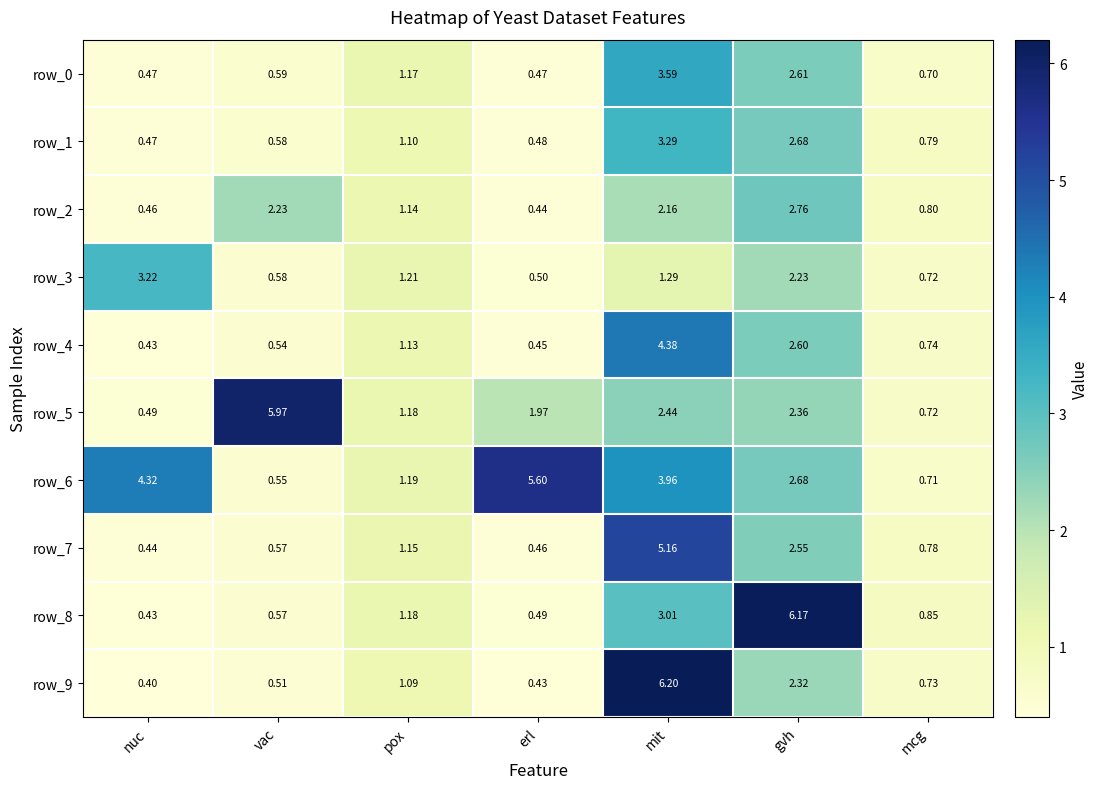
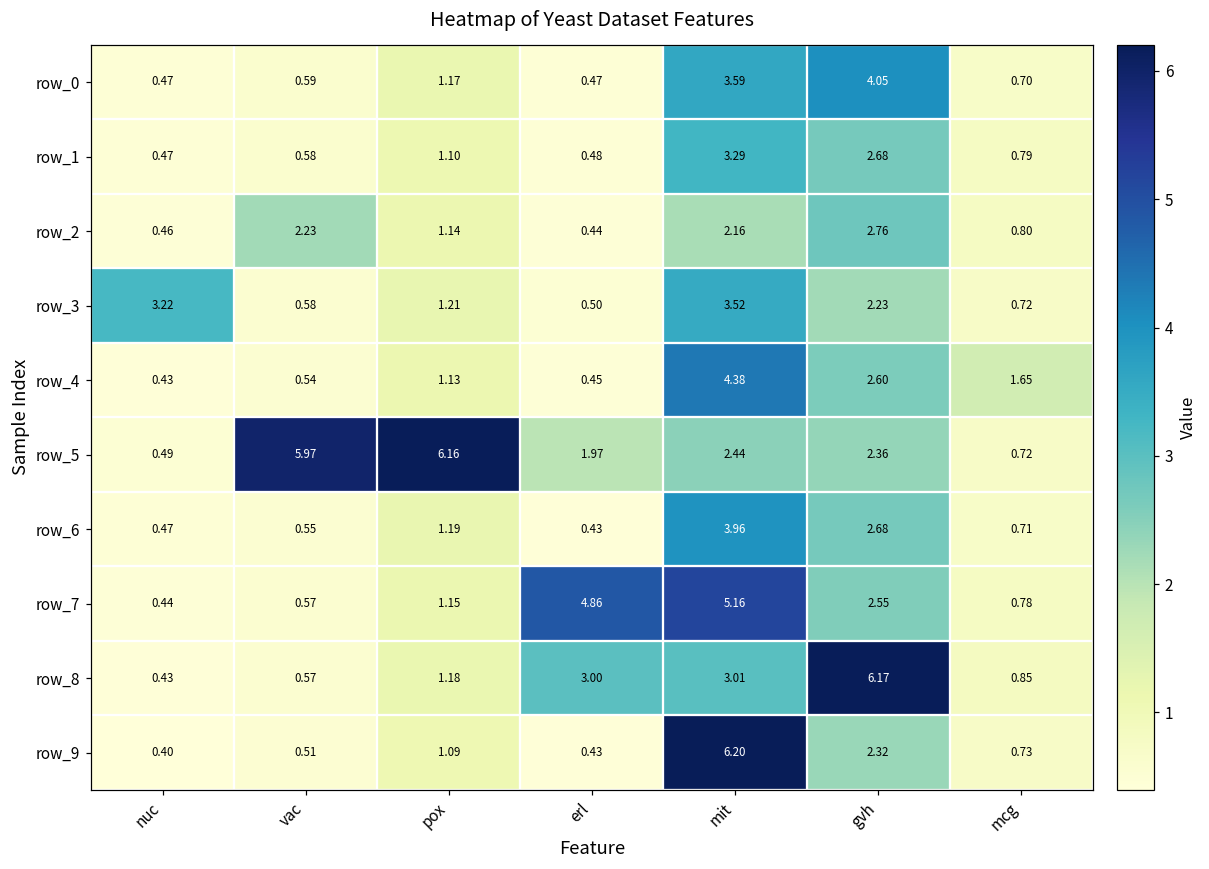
  {
    "row_0": {
      "nuc": 0.47,
      "vac": 0.59,
      "pox": 1.17,
      "erl": 0.47,
      "mit": 3.59,
-     "gvh": 2.61,
+     "gvh": 4.05,
      "mcg": 0.70
    },
    "row_1": {
      "nuc": 0.47,
      "vac": 0.58,
      "pox": 1.10,
      "erl": 0.48,
      "mit": 3.29,
      "gvh": 2.68,
      "mcg": 0.79
    },
    "row_2": {
      "nuc": 0.46,
      "vac": 2.23,
      "pox": 1.14,
      "erl": 0.44,
      "mit": 2.16,
      "gvh": 2.76,
      "mcg": 0.80
    },
    "row_3": {
      "nuc": 3.22,
      "vac": 0.58,
      "pox": 1.21,
      "erl": 0.50,
-     "mit": 1.29,
+     "mit": 3.52,
      "gvh": 2.23,
      "mcg": 0.72
    },
    "row_4": {
      "nuc": 0.43,
      "vac": 0.54,
      "pox": 1.13,
      "erl": 0.45,
      "mit": 4.38,
      "gvh": 2.60,
-     "mcg": 0.74
+     "mcg": 1.65
    },
    "row_5": {
      "nuc": 0.49,
      "vac": 5.97,
-     "pox": 1.18,
+     "pox": 6.16,
      "erl": 1.97,
      "mit": 2.44,
      "gvh": 2.36,
      "mcg": 0.72
    },
    "row_6": {
-     "nuc": 4.32,
+     "nuc": 0.47,
      "vac": 0.55,
      "pox": 1.19,
-     "erl": 5.60,
+     "erl": 0.43,
      "mit": 3.96,
      "gvh": 2.68,
      "mcg": 0.71
    },
    "row_7": {
      "nuc": 0.44,
      "vac": 0.57,
      "pox": 1.15,
-     "erl": 0.46,
+     "erl": 4.86,
      "mit": 5.16,
      "gvh": 2.55,
      "mcg": 0.78
    },
    "row_8": {
      "nuc": 0.43,
      "vac": 0.57,
      "pox": 1.18,
-     "erl": 0.49,
+     "erl": 3.00,
      "mit": 3.01,
      "gvh": 6.17,
      "mcg": 0.85
    },
    "row_9": {
      "nuc": 0.40,
      "vac": 0.51,
      "pox": 1.09,
      "erl": 0.43,
      "mit": 6.20,
      "gvh": 2.32,
      "mcg": 0.73
    }
  }
